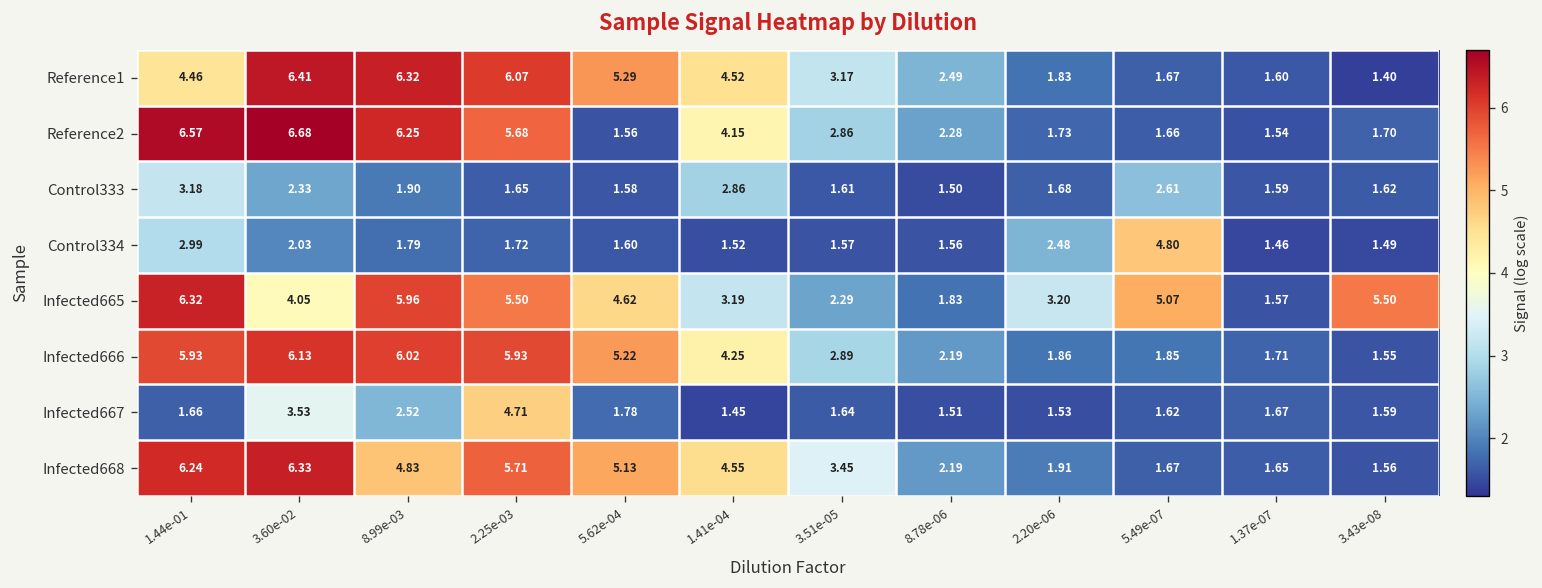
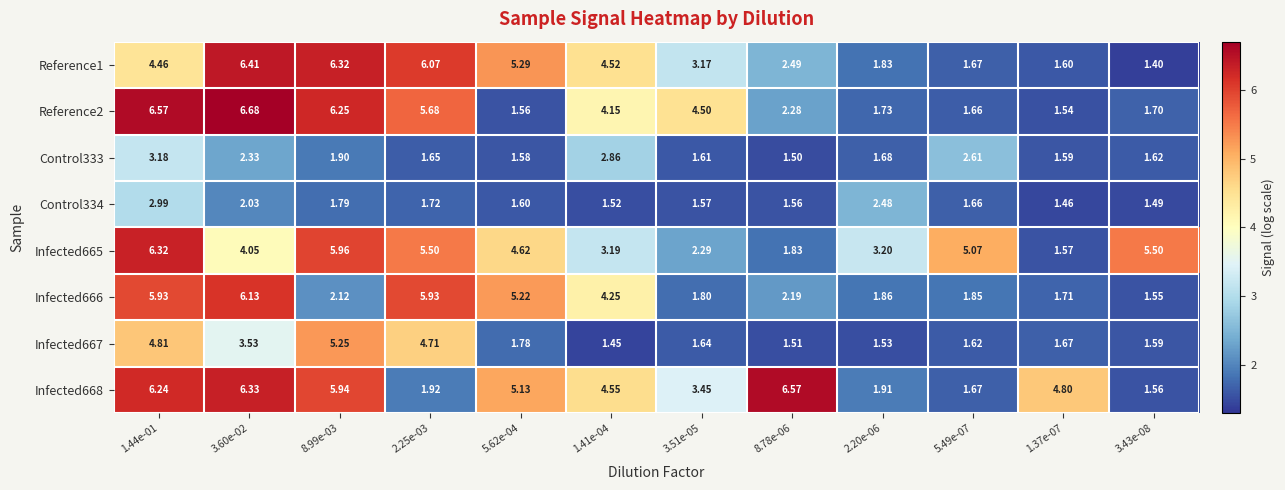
  {
    "Reference1": {
      "1.44e-01": 4.46,
      "3.60e-02": 6.41,
      "8.99e-03": 6.32,
      "2.25e-03": 6.07,
      "5.62e-04": 5.29,
      "1.41e-04": 4.52,
      "3.51e-05": 3.17,
      "8.78e-06": 2.49,
      "2.20e-06": 1.83,
      "5.49e-07": 1.67,
      "1.37e-07": 1.60,
      "3.43e-08": 1.40
    },
    "Reference2": {
      "1.44e-01": 6.57,
      "3.60e-02": 6.68,
      "8.99e-03": 6.25,
      "2.25e-03": 5.68,
      "5.62e-04": 1.56,
      "1.41e-04": 4.15,
-     "3.51e-05": 2.86,
+     "3.51e-05": 4.50,
      "8.78e-06": 2.28,
      "2.20e-06": 1.73,
      "5.49e-07": 1.66,
      "1.37e-07": 1.54,
      "3.43e-08": 1.70
    },
    "Control333": {
      "1.44e-01": 3.18,
      "3.60e-02": 2.33,
      "8.99e-03": 1.90,
      "2.25e-03": 1.65,
      "5.62e-04": 1.58,
      "1.41e-04": 2.86,
      "3.51e-05": 1.61,
      "8.78e-06": 1.50,
      "2.20e-06": 1.68,
      "5.49e-07": 2.61,
      "1.37e-07": 1.59,
      "3.43e-08": 1.62
    },
    "Control334": {
      "1.44e-01": 2.99,
      "3.60e-02": 2.03,
      "8.99e-03": 1.79,
      "2.25e-03": 1.72,
      "5.62e-04": 1.60,
      "1.41e-04": 1.52,
      "3.51e-05": 1.57,
      "8.78e-06": 1.56,
      "2.20e-06": 2.48,
-     "5.49e-07": 4.80,
+     "5.49e-07": 1.66,
      "1.37e-07": 1.46,
      "3.43e-08": 1.49
    },
    "Infected665": {
      "1.44e-01": 6.32,
      "3.60e-02": 4.05,
      "8.99e-03": 5.96,
      "2.25e-03": 5.50,
      "5.62e-04": 4.62,
      "1.41e-04": 3.19,
      "3.51e-05": 2.29,
      "8.78e-06": 1.83,
      "2.20e-06": 3.20,
      "5.49e-07": 5.07,
      "1.37e-07": 1.57,
      "3.43e-08": 5.50
    },
    "Infected666": {
      "1.44e-01": 5.93,
      "3.60e-02": 6.13,
-     "8.99e-03": 6.02,
+     "8.99e-03": 2.12,
      "2.25e-03": 5.93,
      "5.62e-04": 5.22,
      "1.41e-04": 4.25,
-     "3.51e-05": 2.89,
+     "3.51e-05": 1.80,
      "8.78e-06": 2.19,
      "2.20e-06": 1.86,
      "5.49e-07": 1.85,
      "1.37e-07": 1.71,
      "3.43e-08": 1.55
    },
    "Infected667": {
-     "1.44e-01": 1.66,
+     "1.44e-01": 4.81,
      "3.60e-02": 3.53,
-     "8.99e-03": 2.52,
+     "8.99e-03": 5.25,
      "2.25e-03": 4.71,
      "5.62e-04": 1.78,
      "1.41e-04": 1.45,
      "3.51e-05": 1.64,
      "8.78e-06": 1.51,
      "2.20e-06": 1.53,
      "5.49e-07": 1.62,
      "1.37e-07": 1.67,
      "3.43e-08": 1.59
    },
    "Infected668": {
      "1.44e-01": 6.24,
      "3.60e-02": 6.33,
-     "8.99e-03": 4.83,
-     "2.25e-03": 5.71,
+     "8.99e-03": 5.94,
+     "2.25e-03": 1.92,
      "5.62e-04": 5.13,
      "1.41e-04": 4.55,
      "3.51e-05": 3.45,
-     "8.78e-06": 2.19,
+     "8.78e-06": 6.57,
      "2.20e-06": 1.91,
      "5.49e-07": 1.67,
-     "1.37e-07": 1.65,
+     "1.37e-07": 4.80,
      "3.43e-08": 1.56
    }
  }
